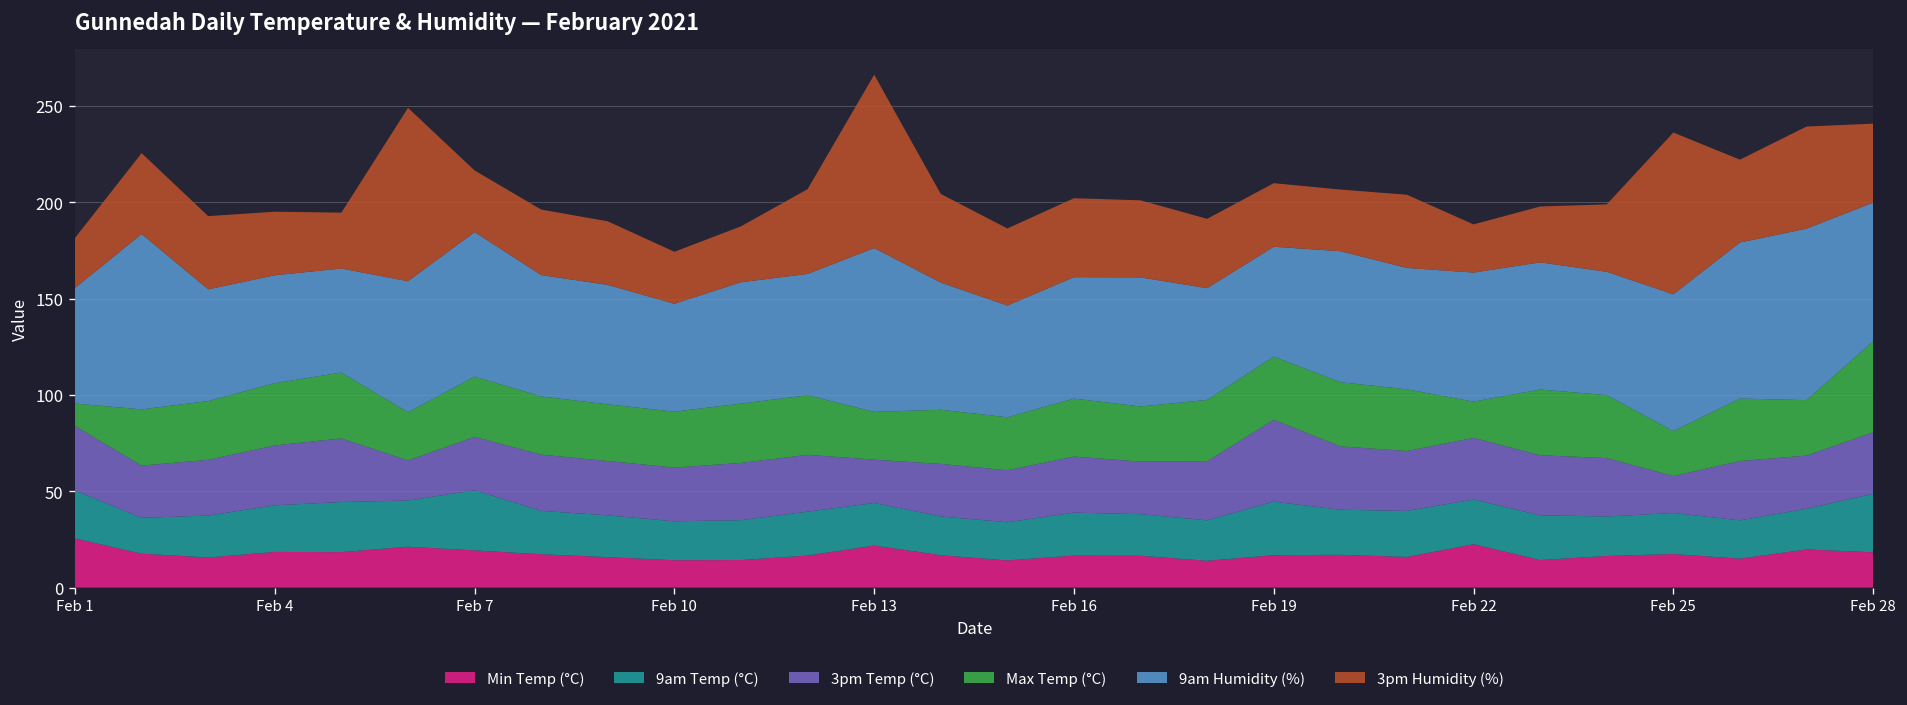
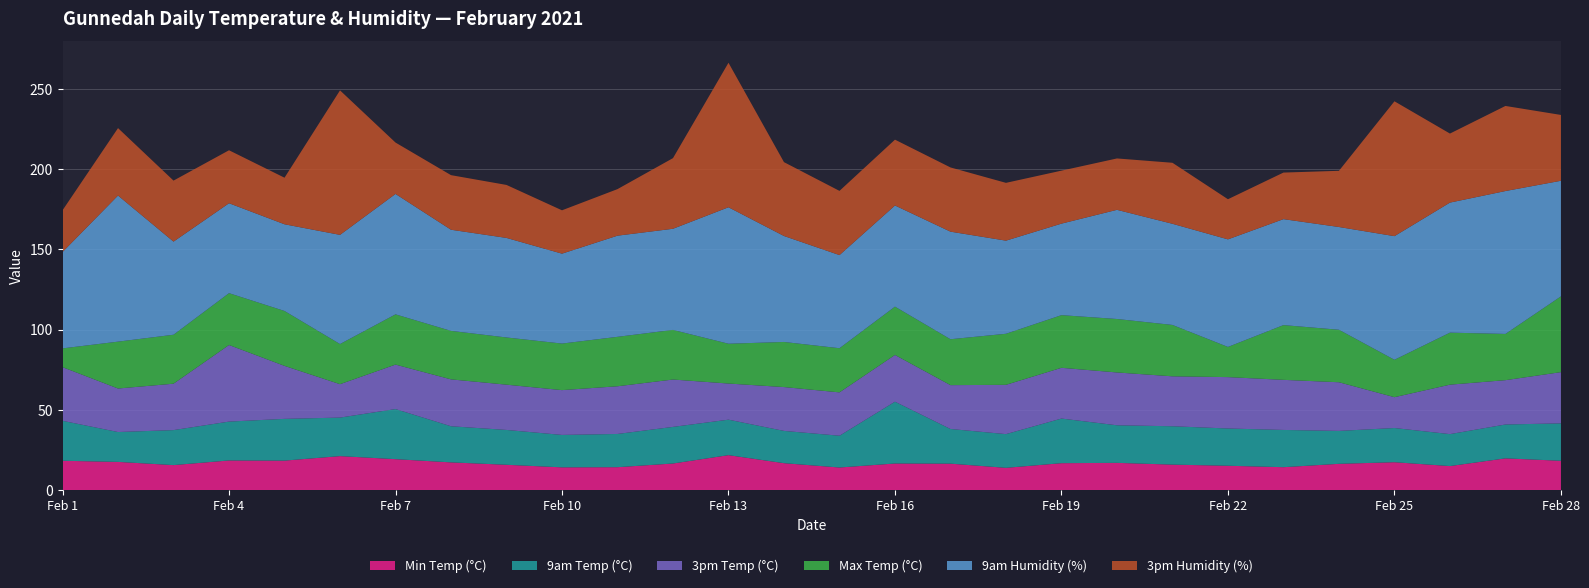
  {
    "Min Temp (°C)": {
-     "Feb 1": 26,
+     "Feb 1": 18,
      "Feb 4": 19,
      "Feb 7": 19,
      "Feb 10": 14,
      "Feb 13": 22,
      "Feb 16": 17,
      "Feb 19": 17,
-     "Feb 22": 23,
+     "Feb 22": 15,
      "Feb 25": 17,
      "Feb 28": 18
    },
    "9am Temp (°C)": {
      "Feb 1": 25,
      "Feb 4": 24,
      "Feb 7": 31,
      "Feb 10": 20,
      "Feb 13": 22,
-     "Feb 16": 22,
+     "Feb 16": 39,
      "Feb 19": 28,
      "Feb 22": 23,
      "Feb 25": 21,
-     "Feb 28": 30
+     "Feb 28": 23
    },
    "3pm Temp (°C)": {
      "Feb 1": 33,
-     "Feb 4": 31,
+     "Feb 4": 48,
      "Feb 7": 28,
      "Feb 10": 28,
      "Feb 13": 23,
      "Feb 16": 29,
-     "Feb 19": 42,
+     "Feb 19": 32,
      "Feb 22": 32,
      "Feb 25": 19,
      "Feb 28": 32
    },
    "Max Temp (°C)": {
      "Feb 1": 12,
      "Feb 4": 32,
      "Feb 7": 31,
      "Feb 10": 29,
      "Feb 13": 25,
      "Feb 16": 30,
      "Feb 19": 33,
      "Feb 22": 19,
      "Feb 25": 23,
      "Feb 28": 47
    },
    "9am Humidity (%)": {
      "Feb 1": 60,
      "Feb 4": 56,
      "Feb 7": 75,
      "Feb 10": 56,
      "Feb 13": 85,
      "Feb 16": 63,
      "Feb 19": 57,
      "Feb 22": 67,
-     "Feb 25": 71,
+     "Feb 25": 77,
      "Feb 28": 72
    },
    "3pm Humidity (%)": {
      "Feb 1": 26,
      "Feb 4": 33,
      "Feb 7": 32,
      "Feb 10": 27,
      "Feb 13": 90,
      "Feb 16": 41,
      "Feb 19": 33,
      "Feb 22": 25,
      "Feb 25": 84,
      "Feb 28": 41
    }
  }
